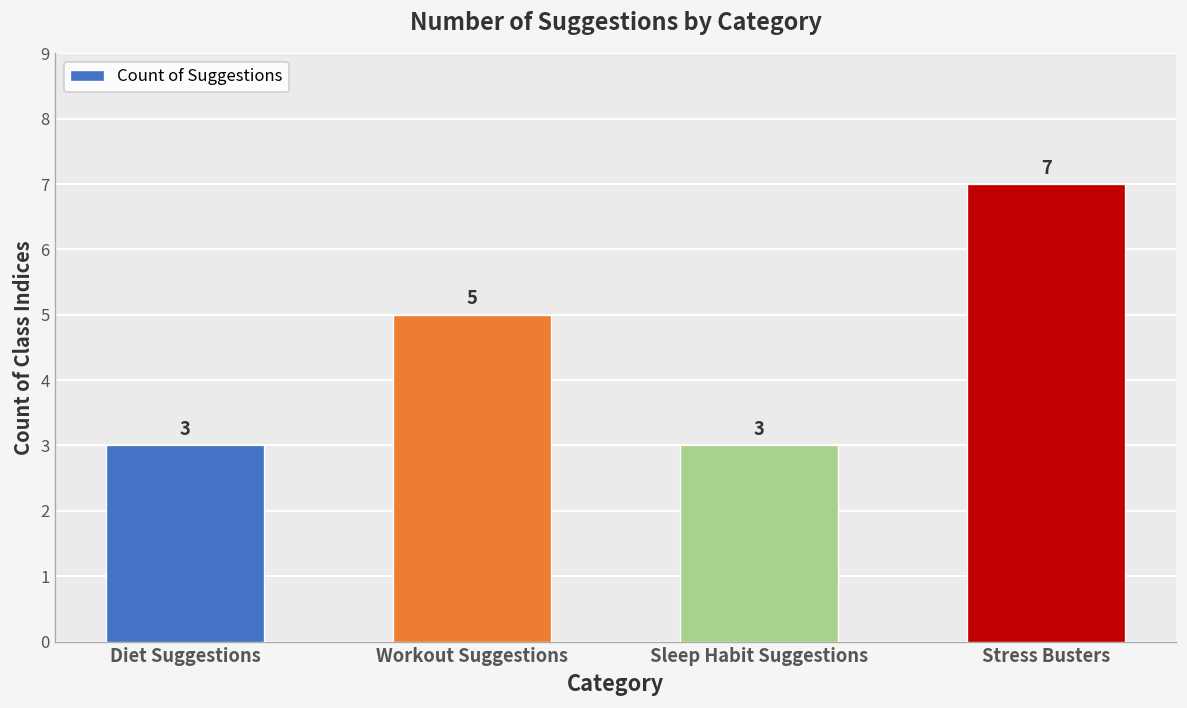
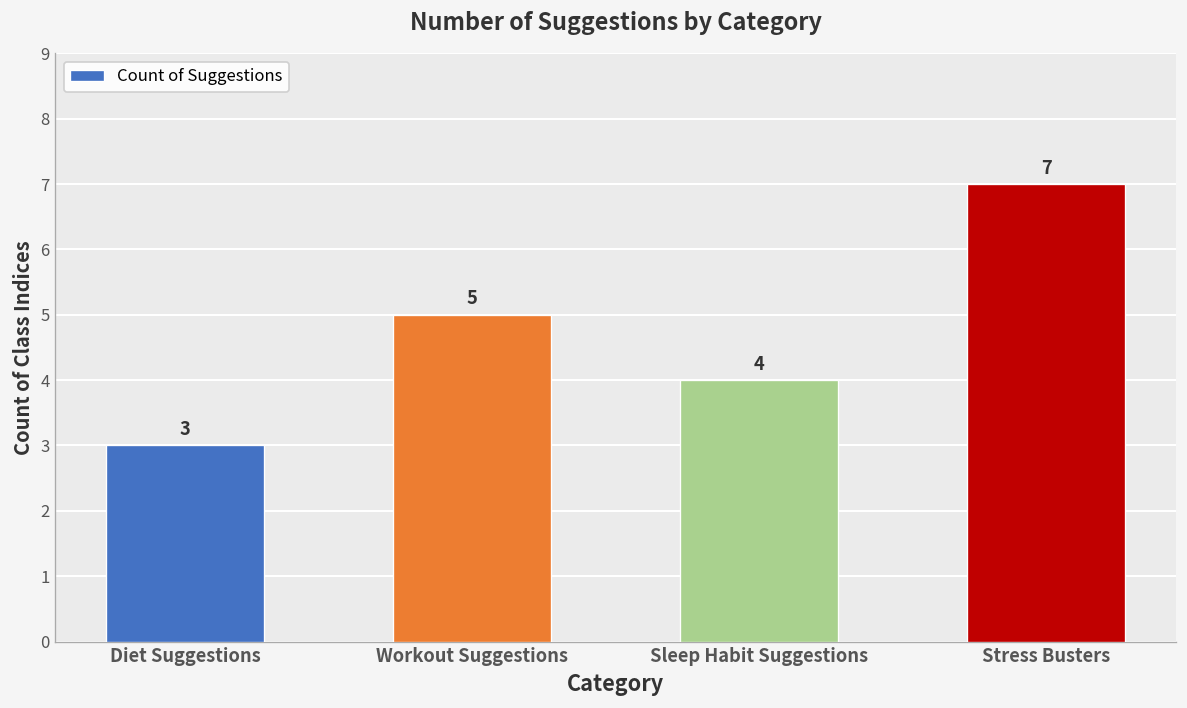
  {
    "Diet Suggestions": 3,
    "Workout Suggestions": 5,
-   "Sleep Habit Suggestions": 3,
+   "Sleep Habit Suggestions": 4,
    "Stress Busters": 7
  }
